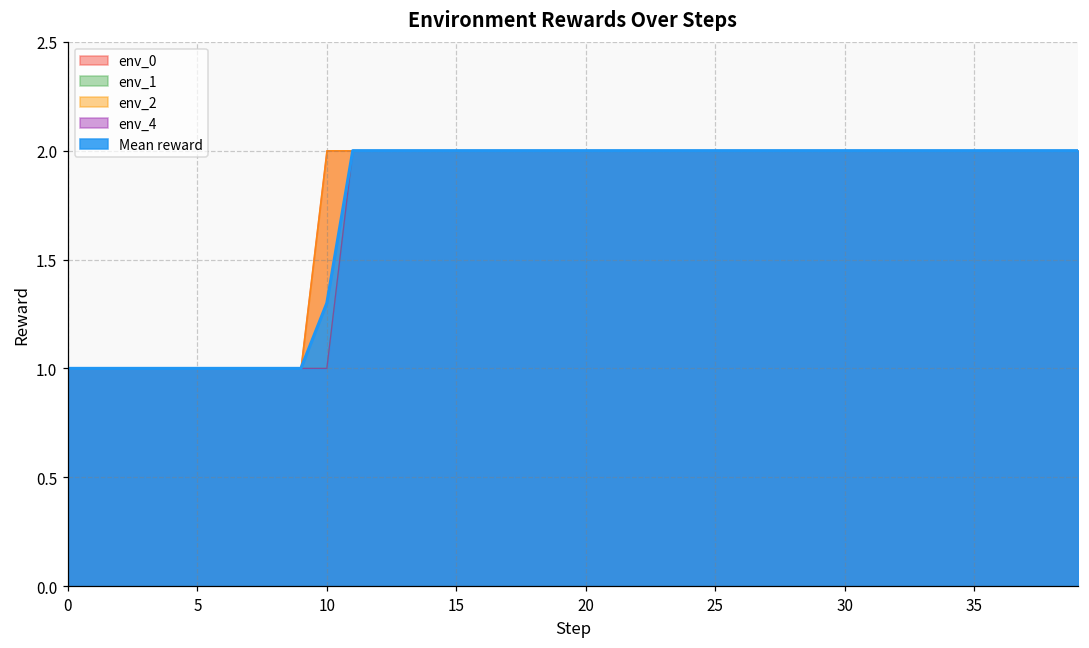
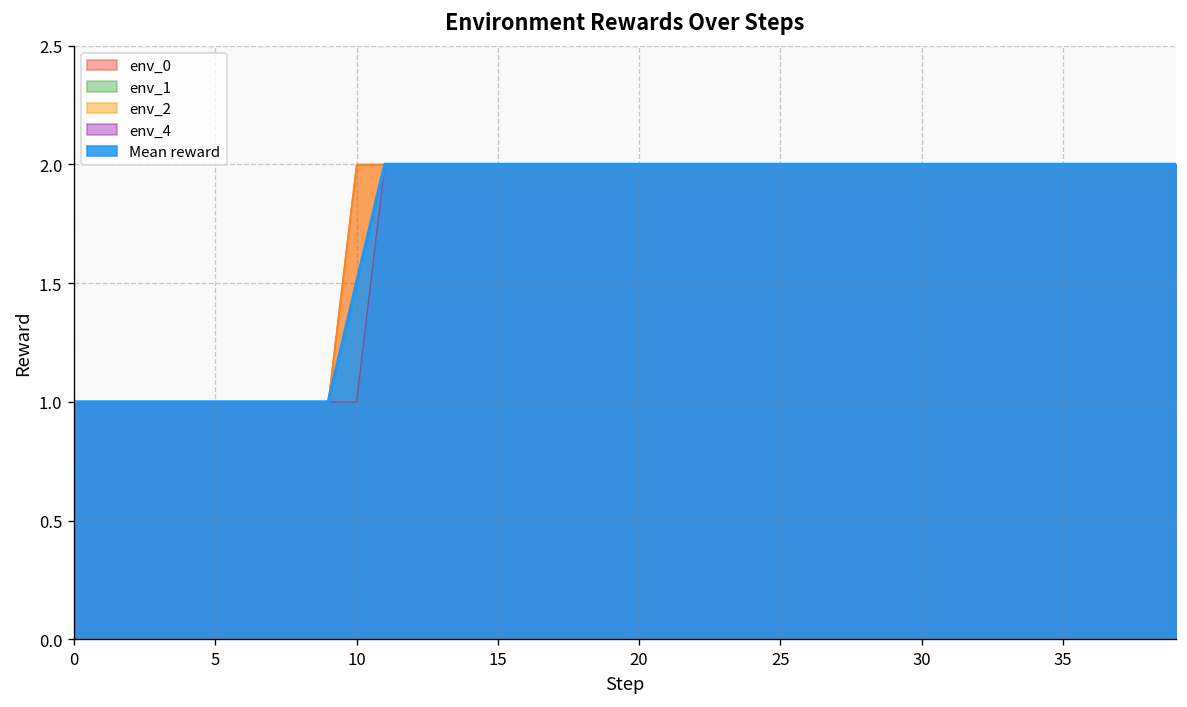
  {
    "env_2": {
      "10": 2.0
    },
    "env_4": {
      "10": 1.0
    },
    "Mean reward": {
-     "10": 1.3
+     "10": 1.5
    }
  }
